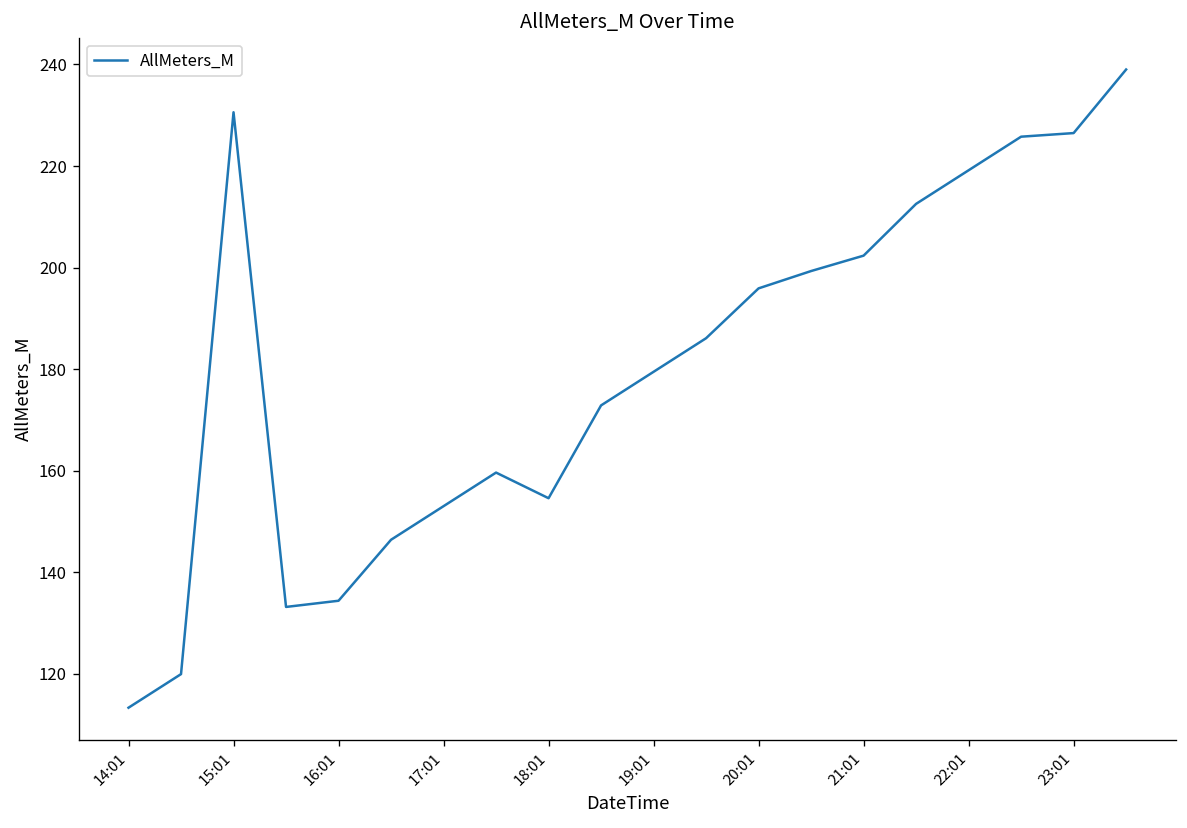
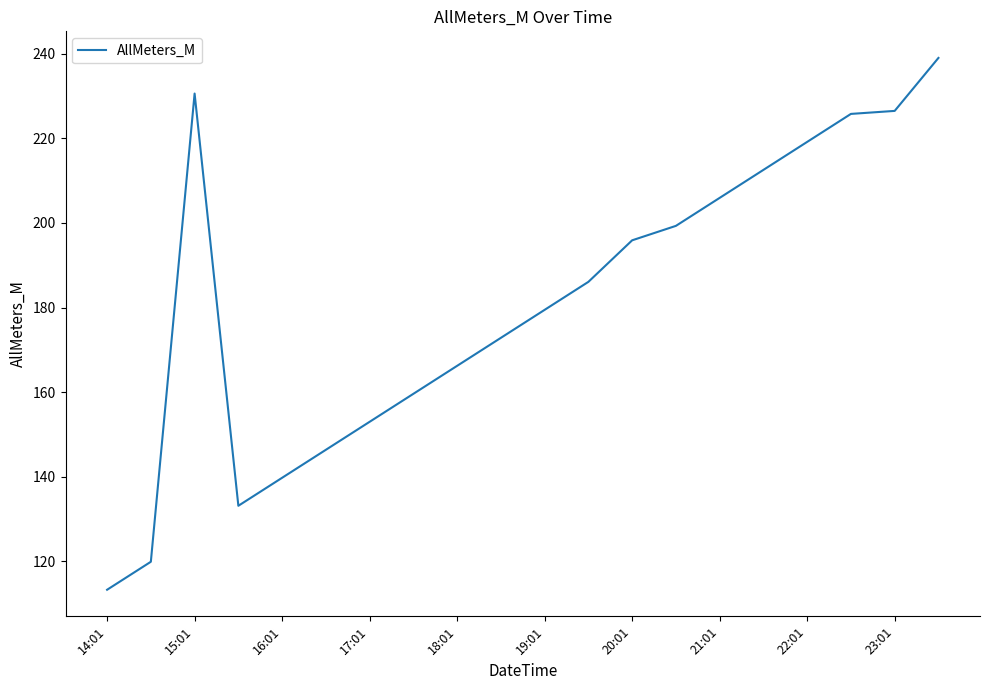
  {
    "14:01": 113,
    "15:01": 231,
-   "16:01": 134,
+   "16:01": 140,
    "17:01": 153,
-   "18:01": 155,
+   "18:01": 166,
    "19:01": 179,
    "20:01": 196,
-   "21:01": 202,
+   "21:01": 206,
    "22:01": 219,
    "23:01": 226
  }
